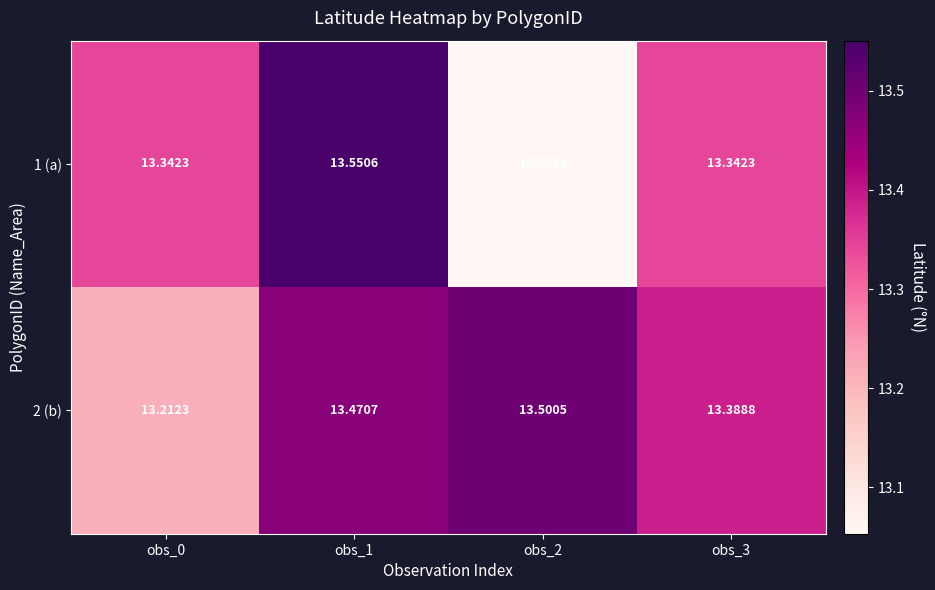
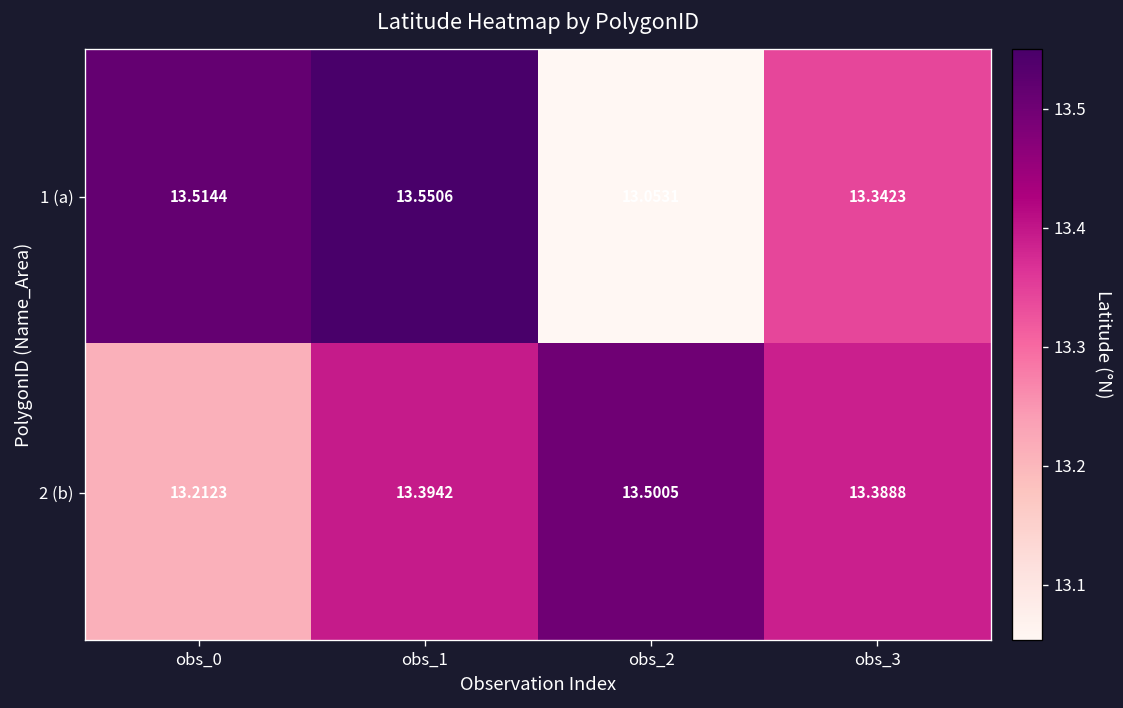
  {
    "1 (a)": {
-     "obs_0": 13.3423,
+     "obs_0": 13.5144,
      "obs_1": 13.5506,
      "obs_3": 13.3423
    },
    "2 (b)": {
      "obs_0": 13.2123,
-     "obs_1": 13.4707,
+     "obs_1": 13.3942,
      "obs_2": 13.5005,
      "obs_3": 13.3888
    }
  }
